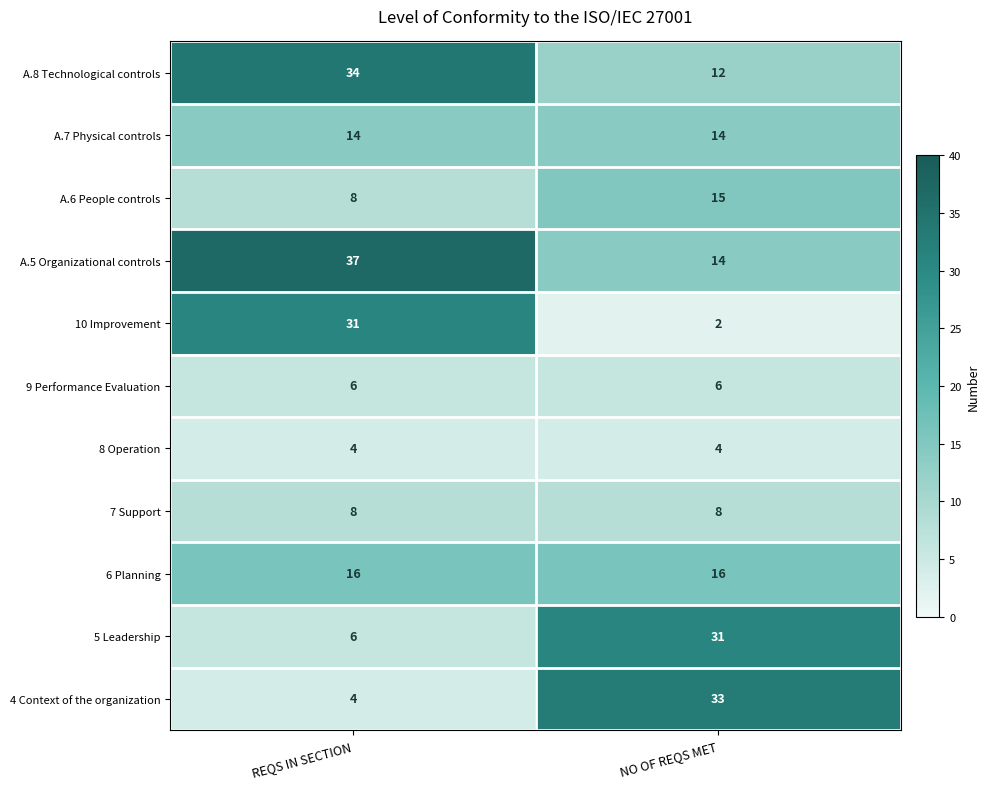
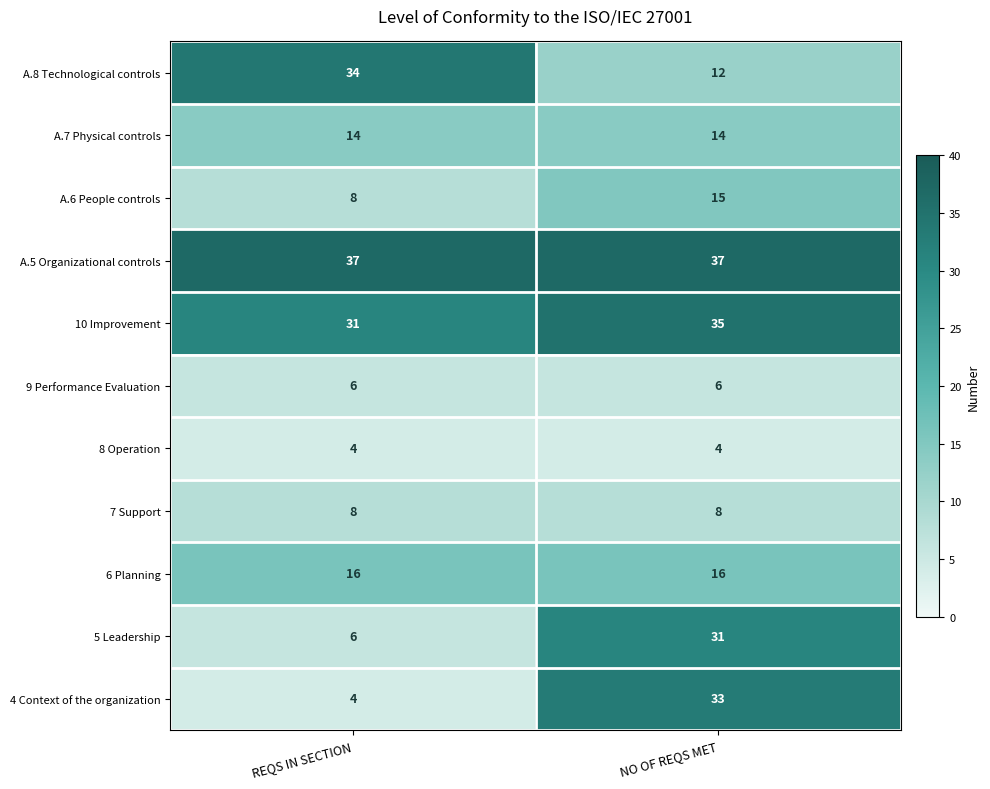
  {
    "A.8 Technological controls": {
      "REQS IN SECTION": 34,
      "NO OF REQS MET": 12
    },
    "A.7 Physical controls": {
      "REQS IN SECTION": 14,
      "NO OF REQS MET": 14
    },
    "A.6 People controls": {
      "REQS IN SECTION": 8,
      "NO OF REQS MET": 15
    },
    "A.5 Organizational controls": {
      "REQS IN SECTION": 37,
-     "NO OF REQS MET": 14
+     "NO OF REQS MET": 37
    },
    "10 Improvement": {
      "REQS IN SECTION": 31,
-     "NO OF REQS MET": 2
+     "NO OF REQS MET": 35
    },
    "9 Performance Evaluation": {
      "REQS IN SECTION": 6,
      "NO OF REQS MET": 6
    },
    "8 Operation": {
      "REQS IN SECTION": 4,
      "NO OF REQS MET": 4
    },
    "7 Support": {
      "REQS IN SECTION": 8,
      "NO OF REQS MET": 8
    },
    "6 Planning": {
      "REQS IN SECTION": 16,
      "NO OF REQS MET": 16
    },
    "5 Leadership": {
      "REQS IN SECTION": 6,
      "NO OF REQS MET": 31
    },
    "4 Context of the organization": {
      "REQS IN SECTION": 4,
      "NO OF REQS MET": 33
    }
  }
